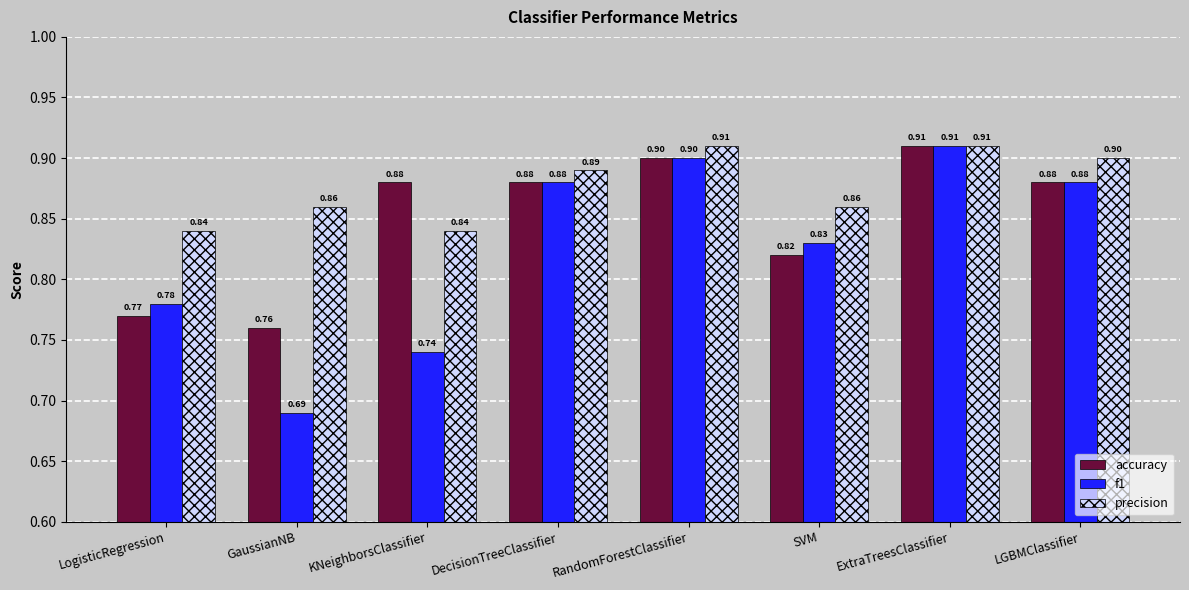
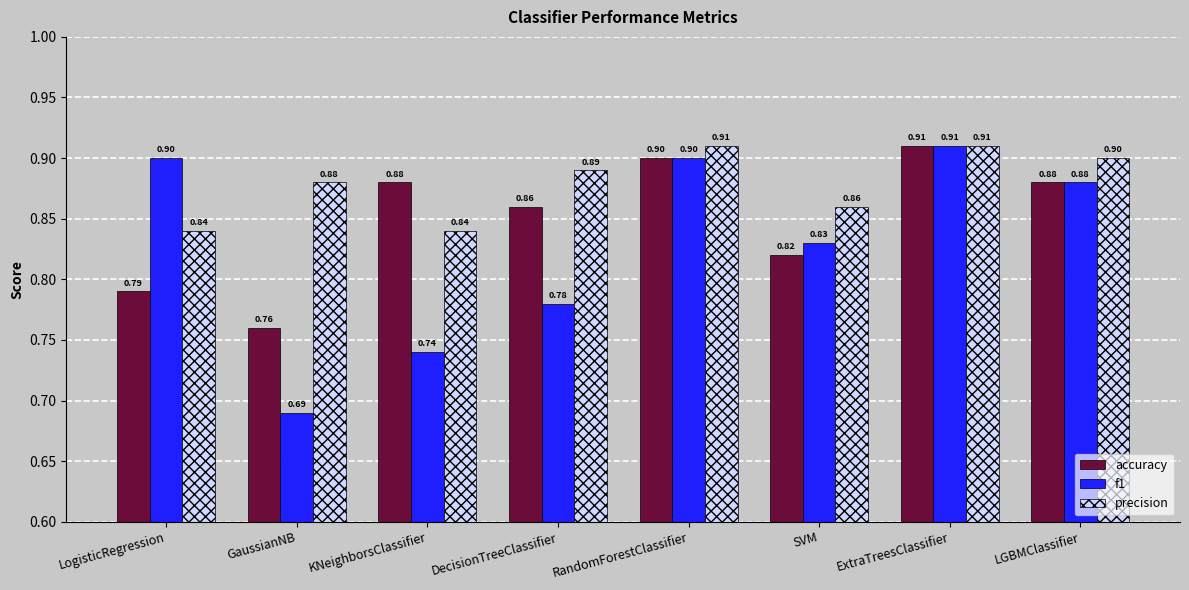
  {
    "accuracy": {
-     "LogisticRegression": 0.77,
+     "LogisticRegression": 0.79,
      "GaussianNB": 0.76,
      "KNeighborsClassifier": 0.88,
-     "DecisionTreeClassifier": 0.88,
+     "DecisionTreeClassifier": 0.86,
      "RandomForestClassifier": 0.90,
      "SVM": 0.82,
      "ExtraTreesClassifier": 0.91,
      "LGBMClassifier": 0.88
    },
    "f1": {
-     "LogisticRegression": 0.78,
+     "LogisticRegression": 0.90,
      "GaussianNB": 0.69,
      "KNeighborsClassifier": 0.74,
-     "DecisionTreeClassifier": 0.88,
+     "DecisionTreeClassifier": 0.78,
      "RandomForestClassifier": 0.90,
      "SVM": 0.83,
      "ExtraTreesClassifier": 0.91,
      "LGBMClassifier": 0.88
    },
    "precision": {
      "LogisticRegression": 0.84,
-     "GaussianNB": 0.86,
+     "GaussianNB": 0.88,
      "KNeighborsClassifier": 0.84,
      "DecisionTreeClassifier": 0.89,
      "RandomForestClassifier": 0.91,
      "SVM": 0.86,
      "ExtraTreesClassifier": 0.91,
      "LGBMClassifier": 0.90
    }
  }
